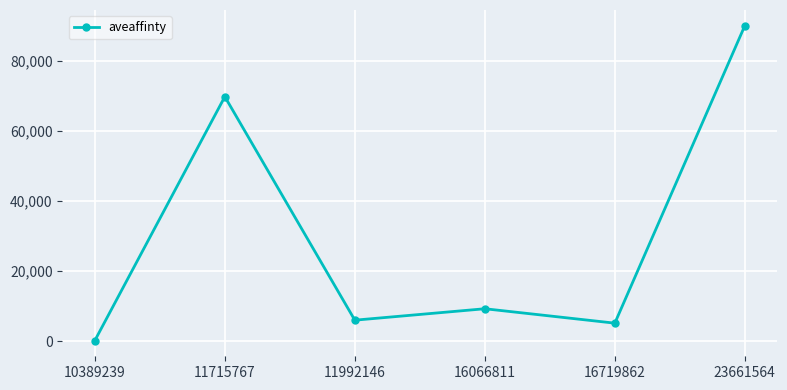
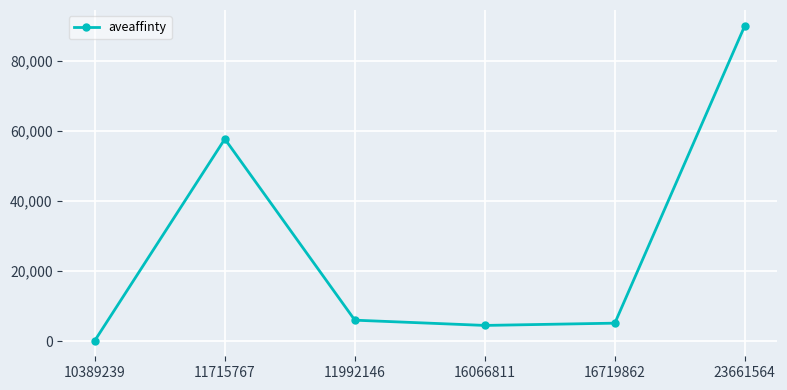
  {
    "10389239": "0",
-   "11715767": "70,000",
+   "11715767": "58,000",
    "11992146": "6,000",
-   "16066811": "9,000",
+   "16066811": "5,000",
    "16719862": "5,000",
    "23661564": "90,000"
  }
